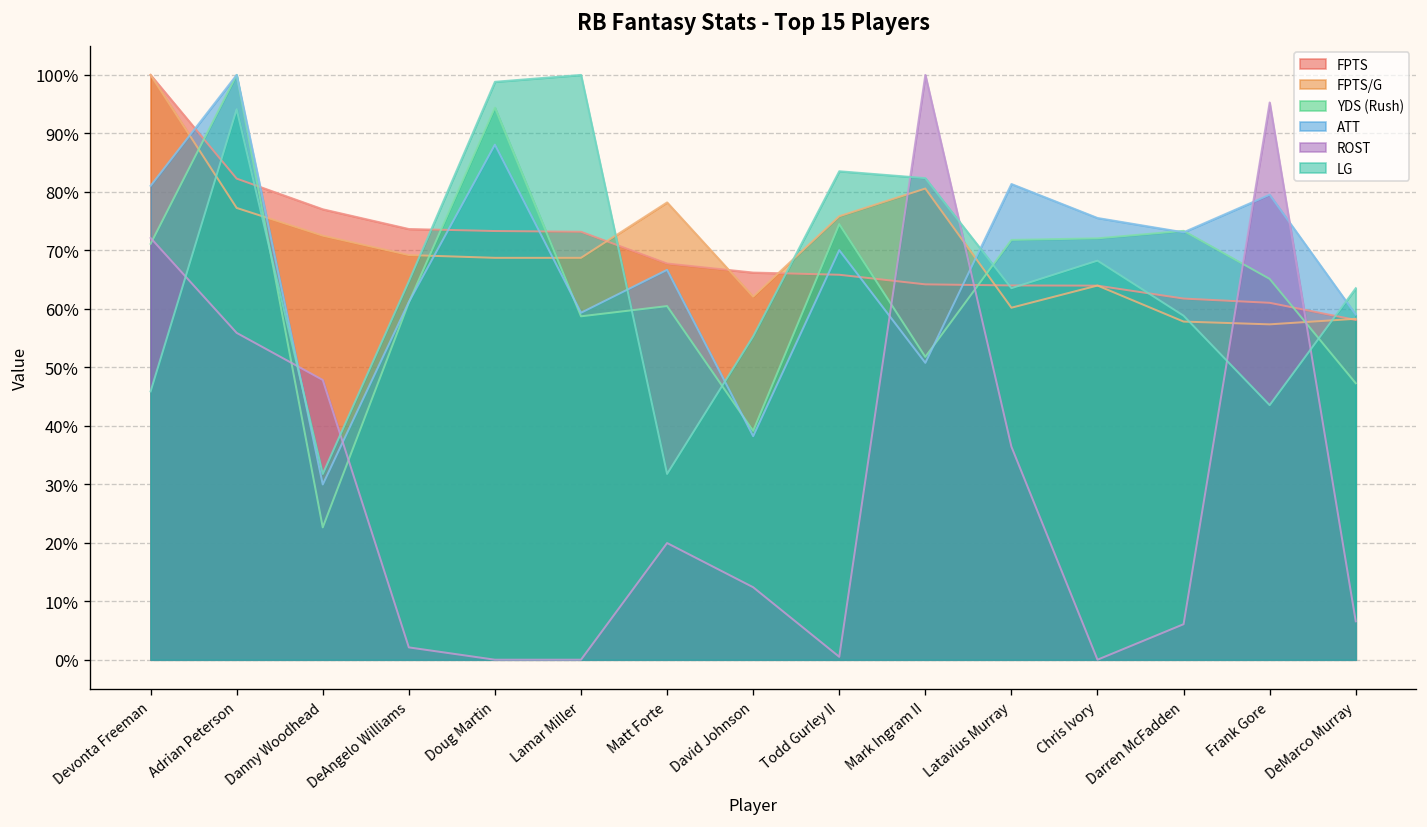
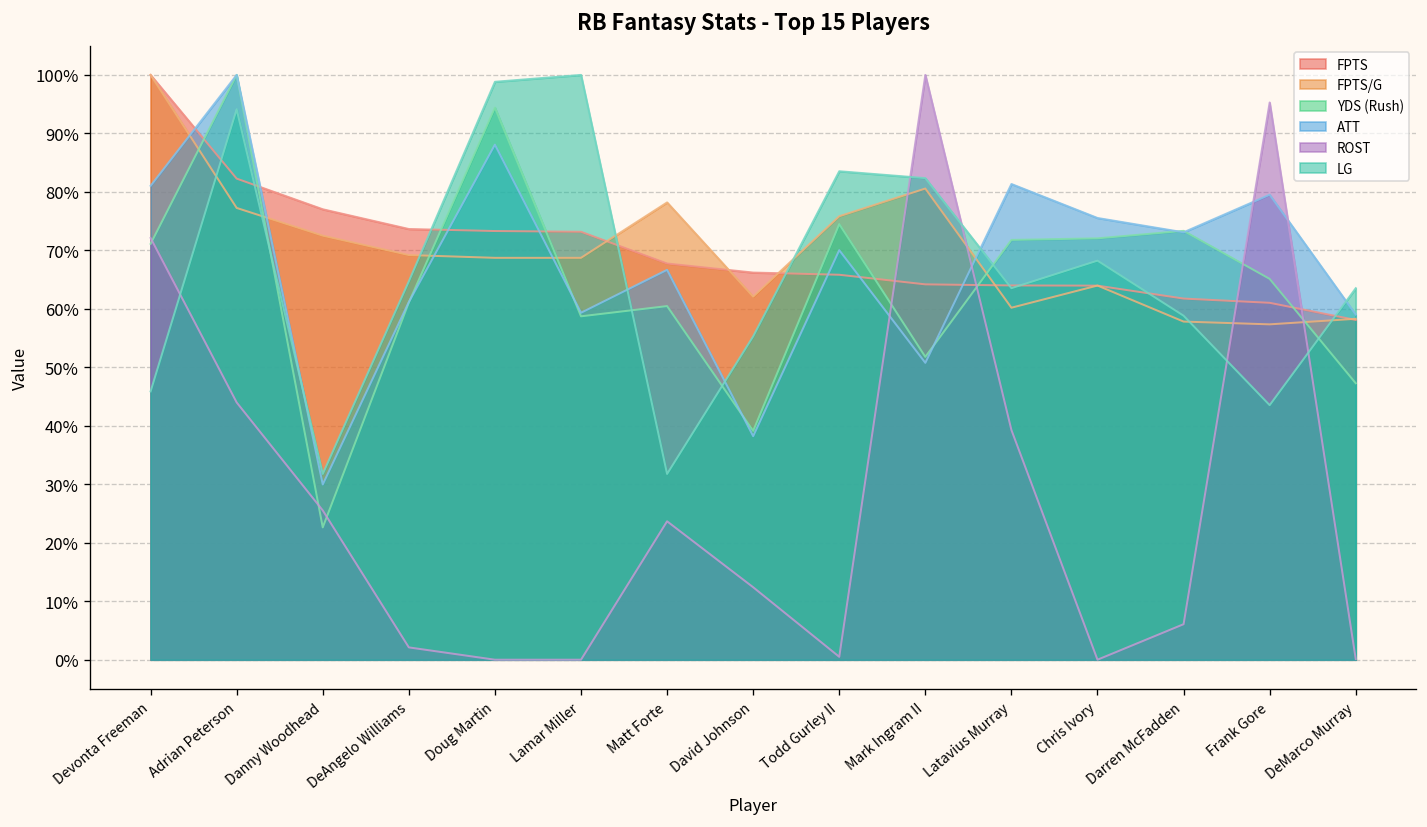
  {
    "ROST": {
      "Devonta Freeman": "72%",
-     "Adrian Peterson": "56%",
-     "Danny Woodhead": "48%",
+     "Adrian Peterson": "44%",
+     "Danny Woodhead": "26%",
      "DeAngelo Williams": "2%",
      "Doug Martin": "0%",
      "Lamar Miller": "0%",
-     "Matt Forte": "20%",
+     "Matt Forte": "24%",
      "David Johnson": "12%",
      "Todd Gurley II": "0%",
      "Mark Ingram II": "100%",
-     "Latavius Murray": "36%",
+     "Latavius Murray": "39%",
      "Chris Ivory": "0%",
      "Darren McFadden": "6%",
      "Frank Gore": "95%",
-     "DeMarco Murray": "7%"
+     "DeMarco Murray": "0%"
    }
  }
